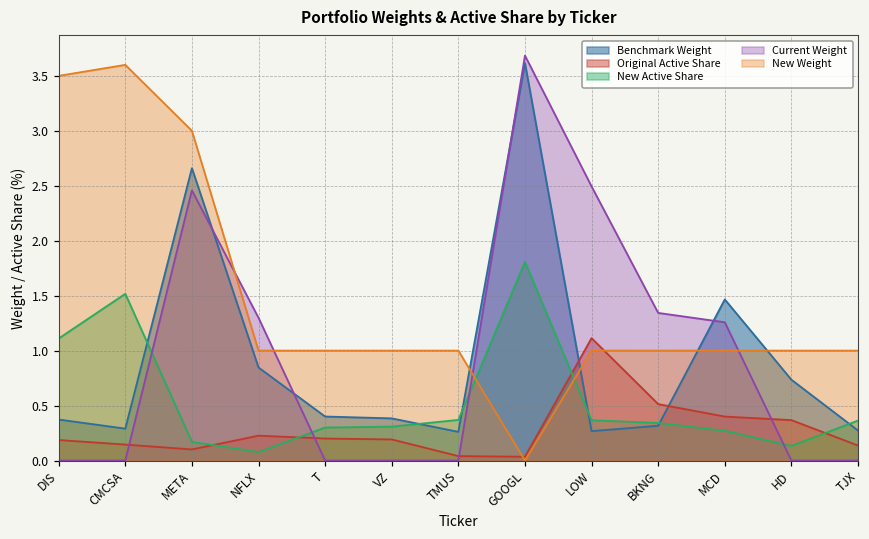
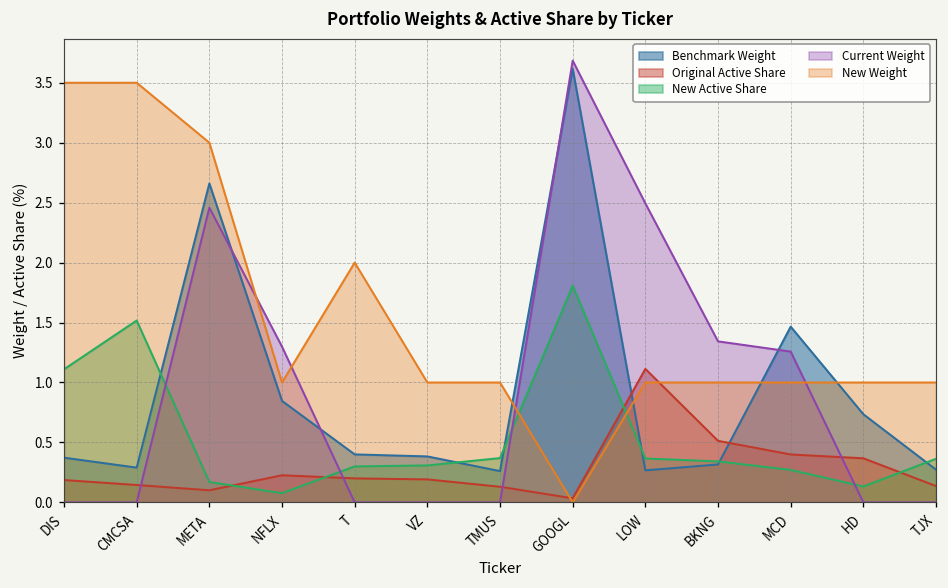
  {
    "Benchmark Weight": {
      "DIS": 0.4,
      "CMCSA": 0.3,
      "META": 2.7,
      "NFLX": 0.8,
      "T": 0.4,
      "VZ": 0.4,
      "TMUS": 0.3,
      "GOOGL": 3.6,
      "LOW": 0.3,
      "BKNG": 0.3,
      "MCD": 1.5,
      "HD": 0.7,
      "TJX": 0.3
    },
    "Original Active Share": {
      "DIS": 0.2,
      "CMCSA": 0.1,
      "META": 0.1,
      "NFLX": 0.2,
      "T": 0.2,
      "VZ": 0.2,
-     "TMUS": 0.0,
+     "TMUS": 0.1,
      "GOOGL": 0.0,
      "LOW": 1.1,
      "BKNG": 0.5,
      "MCD": 0.4,
      "HD": 0.4,
      "TJX": 0.1
    },
    "New Active Share": {
      "DIS": 1.1,
      "CMCSA": 1.5,
      "META": 0.2,
      "NFLX": 0.1,
      "T": 0.3,
      "VZ": 0.3,
      "TMUS": 0.4,
      "GOOGL": 1.8,
      "LOW": 0.4,
      "BKNG": 0.3,
      "MCD": 0.3,
      "HD": 0.1,
      "TJX": 0.4
    },
    "Current Weight": {
      "DIS": 0.0,
      "CMCSA": 0.0,
      "META": 2.5,
      "NFLX": 1.3,
      "T": 0.0,
      "VZ": 0.0,
      "TMUS": 0.0,
      "GOOGL": 3.7,
      "LOW": 2.5,
      "BKNG": 1.3,
      "MCD": 1.3,
      "HD": 0.0,
      "TJX": 0.0
    },
    "New Weight": {
      "DIS": 3.5,
-     "CMCSA": 3.6,
+     "CMCSA": 3.5,
      "META": 3.0,
      "NFLX": 1.0,
-     "T": 1,
+     "T": 2,
      "VZ": 1.0,
      "TMUS": 1.0,
      "GOOGL": 0.0,
      "LOW": 1.0,
      "BKNG": 1.0,
      "MCD": 1.0,
      "HD": 1.0,
      "TJX": 1.0
    }
  }
